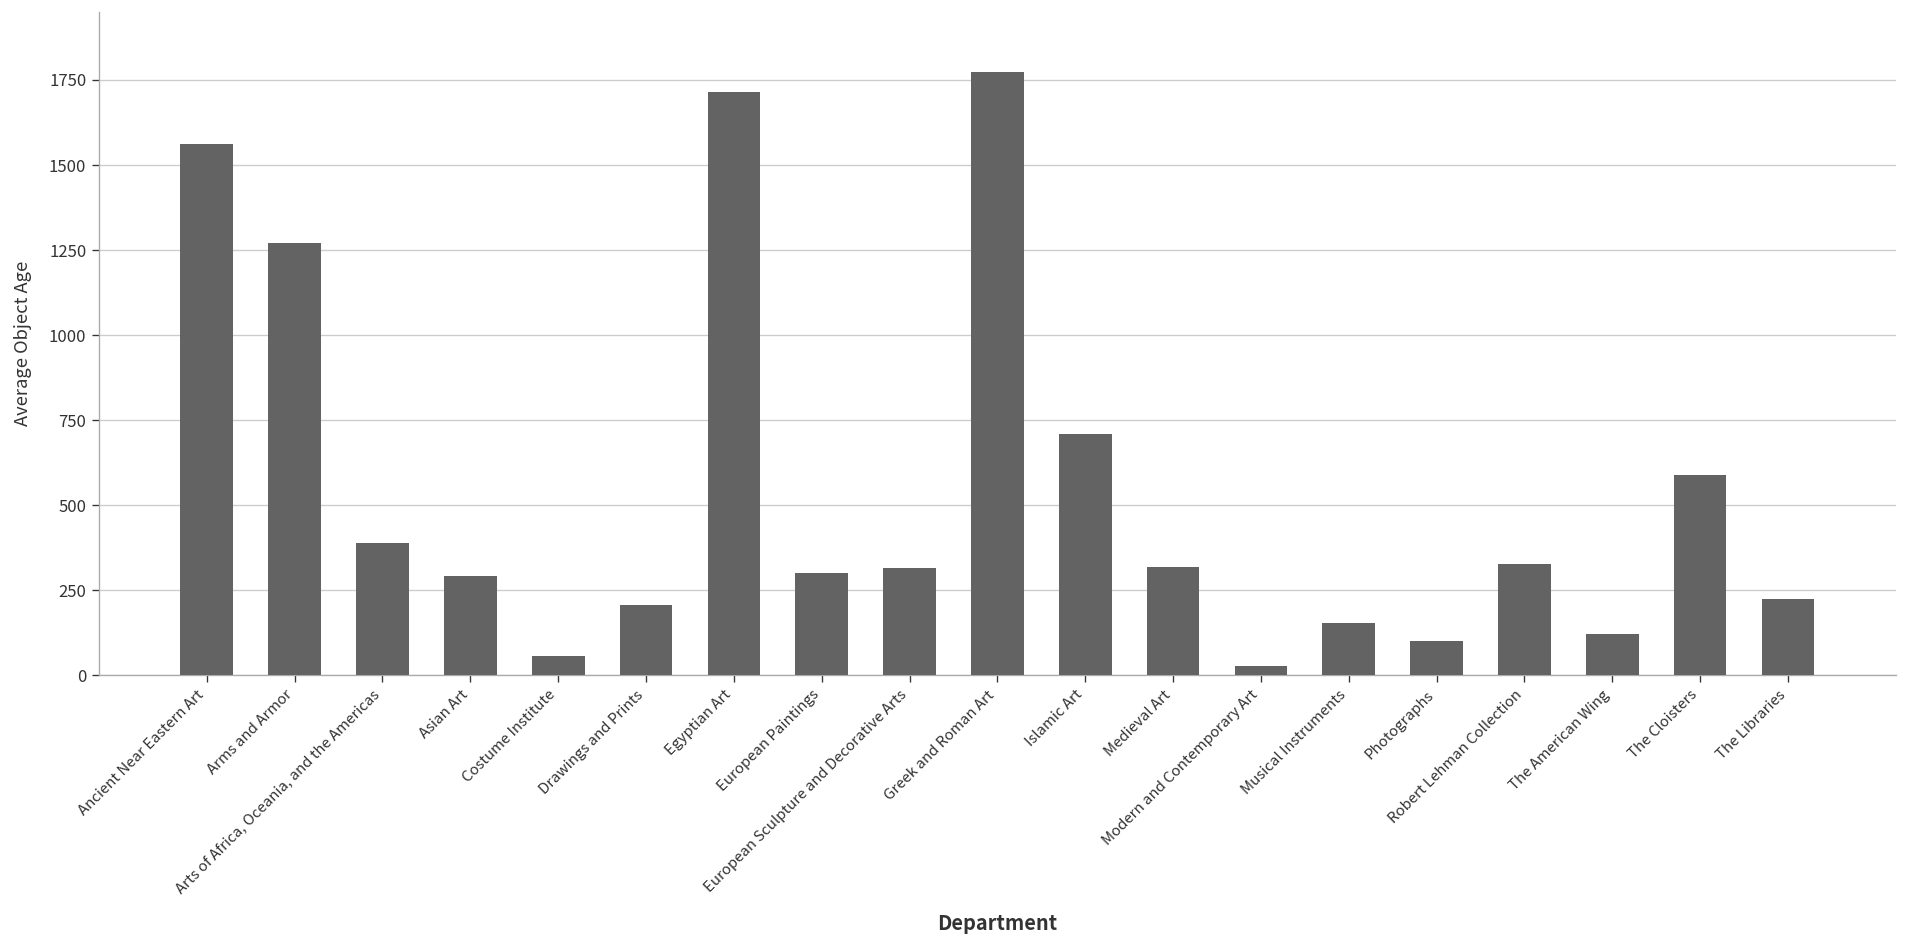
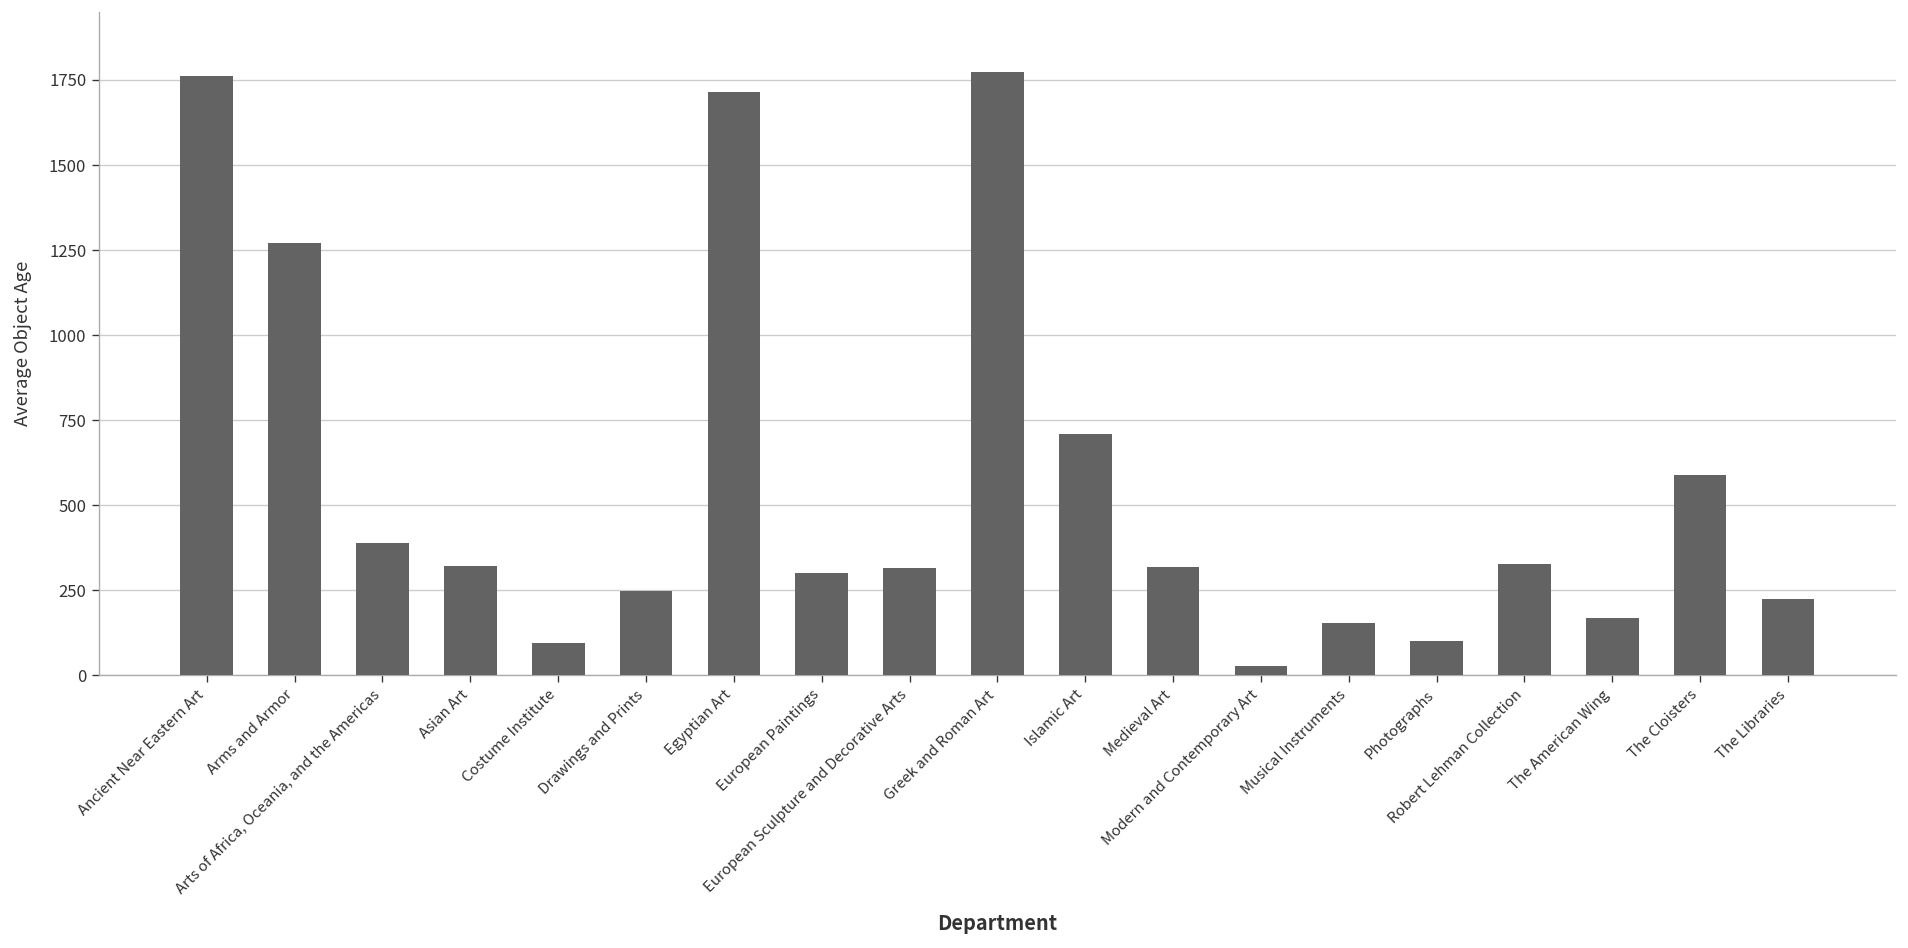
  {
-   "Ancient Near Eastern Art": 1560,
+   "Ancient Near Eastern Art": 1760,
    "Arms and Armor": 1270,
    "Arts of Africa, Oceania, and the Americas": 390,
-   "Asian Art": 290,
-   "Costume Institute": 60,
-   "Drawings and Prints": 210,
+   "Asian Art": 320,
+   "Costume Institute": 90,
+   "Drawings and Prints": 250,
    "Egyptian Art": 1720,
    "European Paintings": 300,
    "European Sculpture and Decorative Arts": 320,
    "Greek and Roman Art": 1770,
    "Islamic Art": 710,
    "Medieval Art": 320,
    "Modern and Contemporary Art": 30,
    "Musical Instruments": 150,
    "Photographs": 100,
    "Robert Lehman Collection": 330,
-   "The American Wing": 120,
+   "The American Wing": 170,
    "The Cloisters": 590,
    "The Libraries": 220
  }
